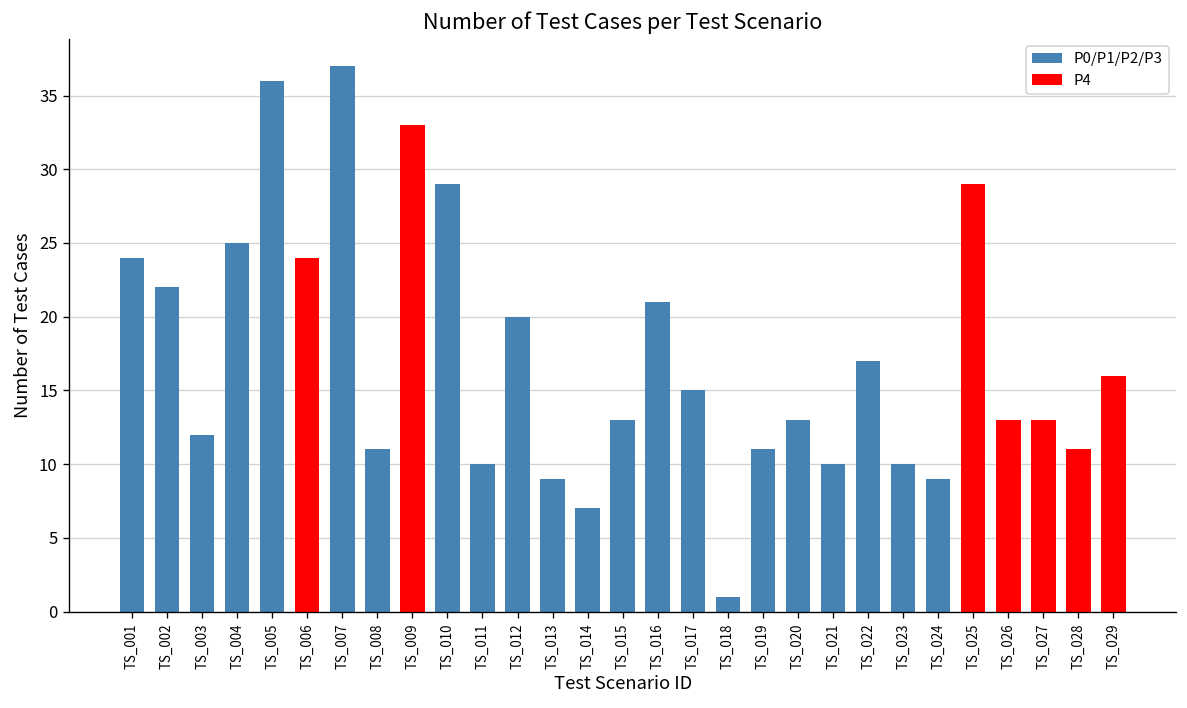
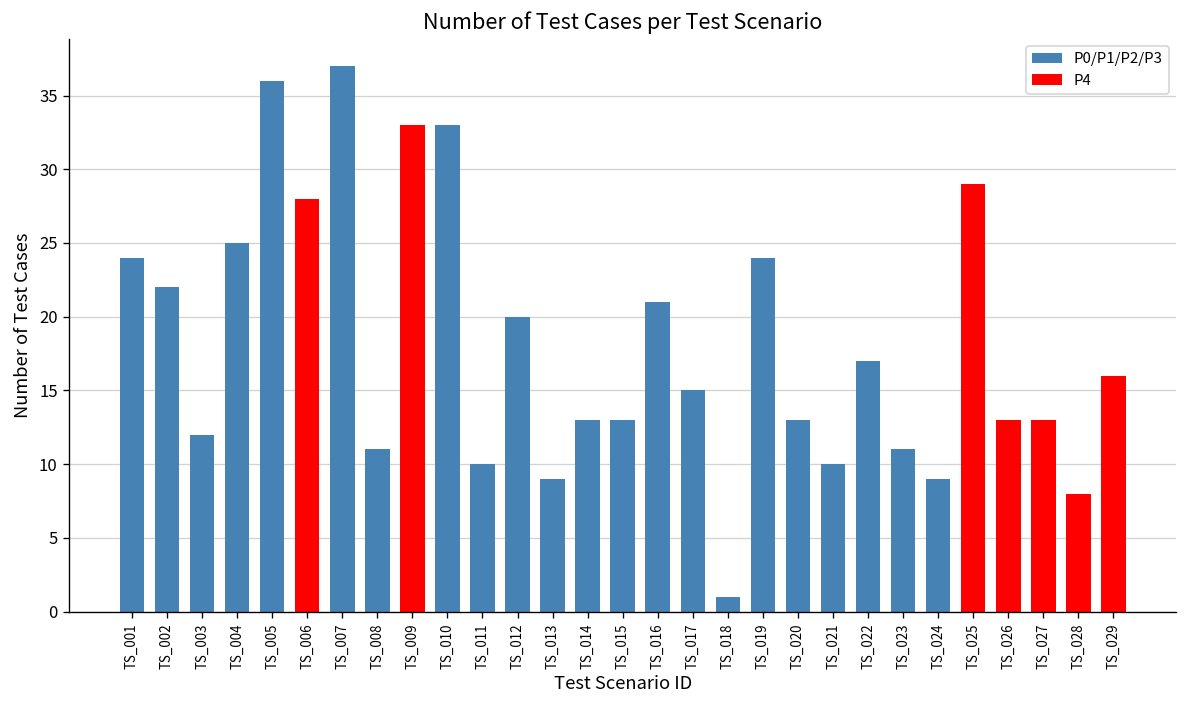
  {
    "TS_001": 24,
    "TS_002": 22,
    "TS_003": 12,
    "TS_004": 25,
    "TS_005": 36,
-   "TS_006": 24,
+   "TS_006": 28,
    "TS_007": 37,
    "TS_008": 11,
    "TS_009": 33,
-   "TS_010": 29,
+   "TS_010": 33,
    "TS_011": 10,
    "TS_012": 20,
    "TS_013": 9,
-   "TS_014": 7,
+   "TS_014": 13,
    "TS_015": 13,
    "TS_016": 21,
    "TS_017": 15,
    "TS_018": 1,
-   "TS_019": 11,
+   "TS_019": 24,
    "TS_020": 13,
    "TS_021": 10,
    "TS_022": 17,
-   "TS_023": 10,
+   "TS_023": 11,
    "TS_024": 9,
    "TS_025": 29,
    "TS_026": 13,
    "TS_027": 13,
-   "TS_028": 11,
+   "TS_028": 8,
    "TS_029": 16
  }
